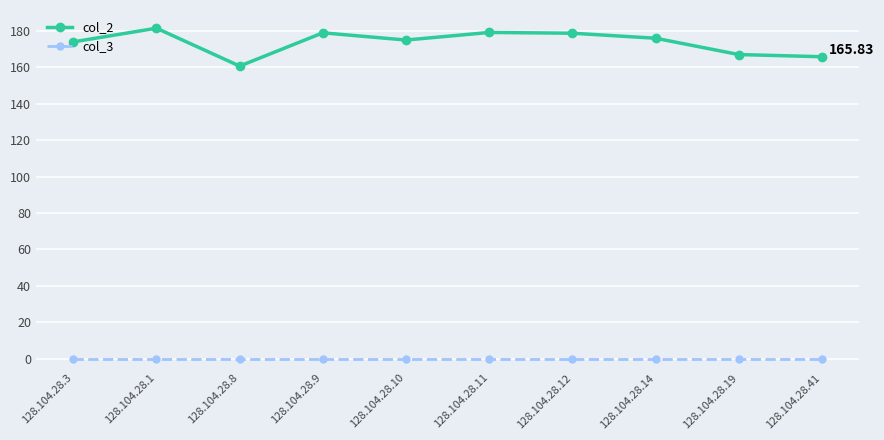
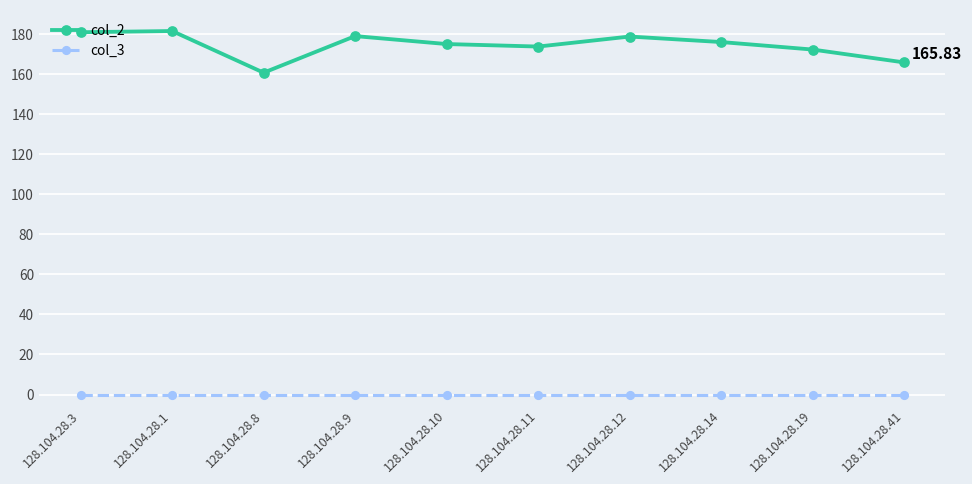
  {
    "col_2": {
-     "128.104.28.3": 174,
+     "128.104.28.3": 181,
      "128.104.28.1": 182,
      "128.104.28.8": 161,
      "128.104.28.9": 179,
      "128.104.28.10": 175,
-     "128.104.28.11": 179,
+     "128.104.28.11": 174,
      "128.104.28.12": 179,
      "128.104.28.14": 176,
-     "128.104.28.19": 167
+     "128.104.28.19": 172
    },
    "col_3": {
      "128.104.28.3": 0,
      "128.104.28.1": 0,
      "128.104.28.8": 0,
      "128.104.28.9": 0,
      "128.104.28.10": 0,
      "128.104.28.11": 0,
      "128.104.28.12": 0,
      "128.104.28.14": 0,
      "128.104.28.19": 0,
      "128.104.28.41": 0
    }
  }
